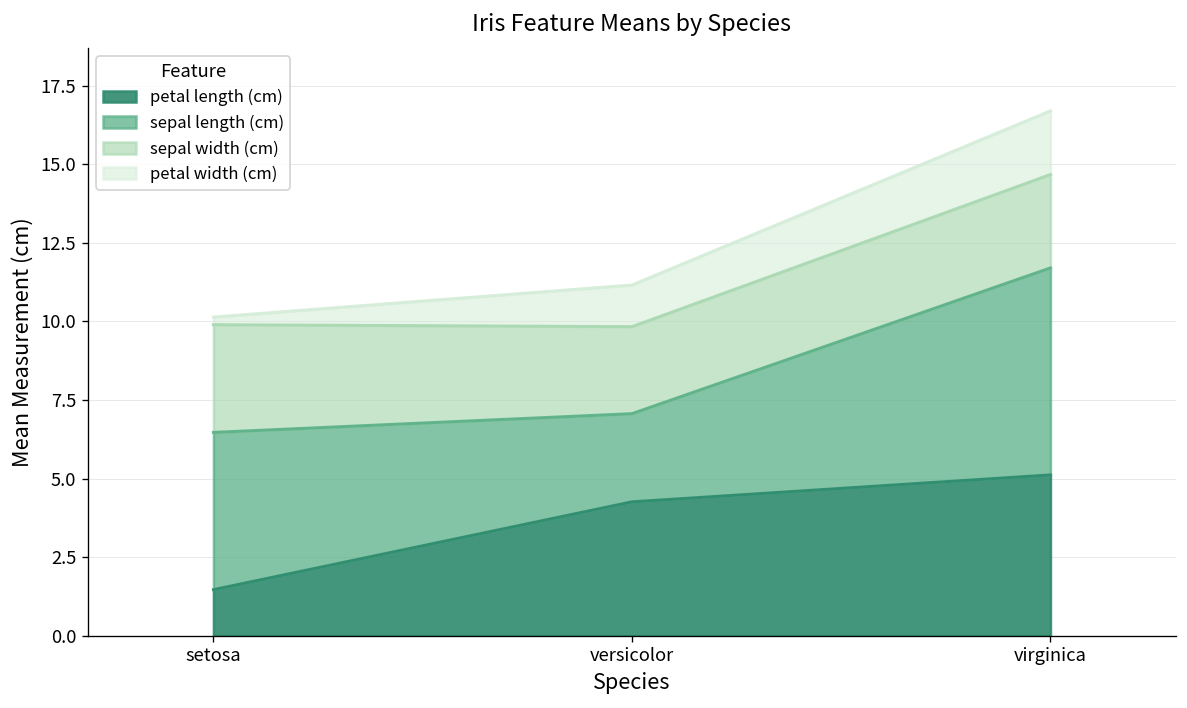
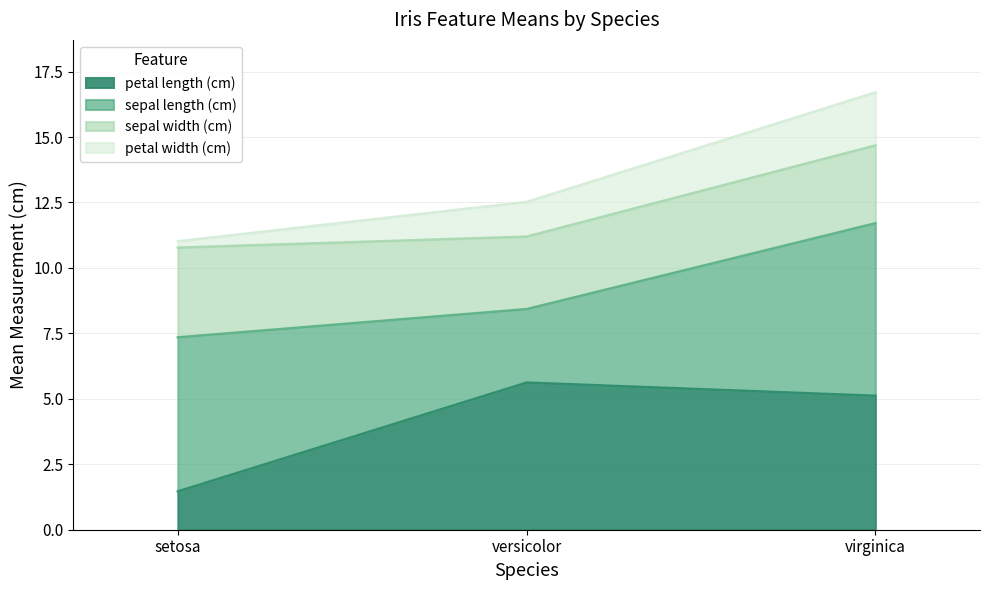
  {
    "petal length (cm)": {
      "setosa": 1.5,
-     "versicolor": 4.3,
+     "versicolor": 5.6,
      "virginica": 5.1
    },
    "sepal length (cm)": {
-     "setosa": 5.0,
+     "setosa": 5.9,
      "versicolor": 2.8,
      "virginica": 6.6
    },
    "sepal width (cm)": {
      "setosa": 3.4,
      "versicolor": 2.8,
      "virginica": 3.0
    },
    "petal width (cm)": {
      "setosa": 0.2,
      "versicolor": 1.3,
      "virginica": 2.0
    }
  }
